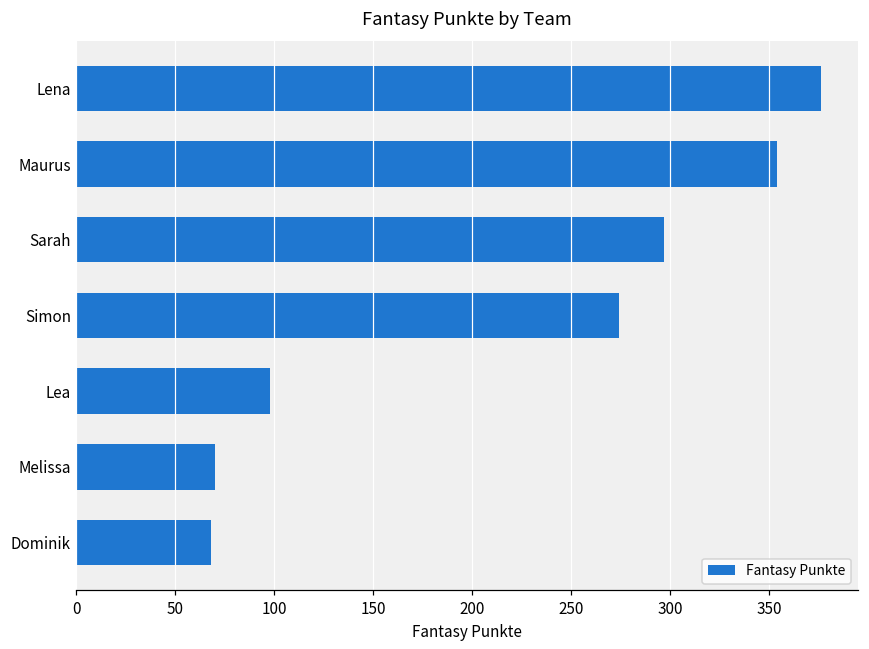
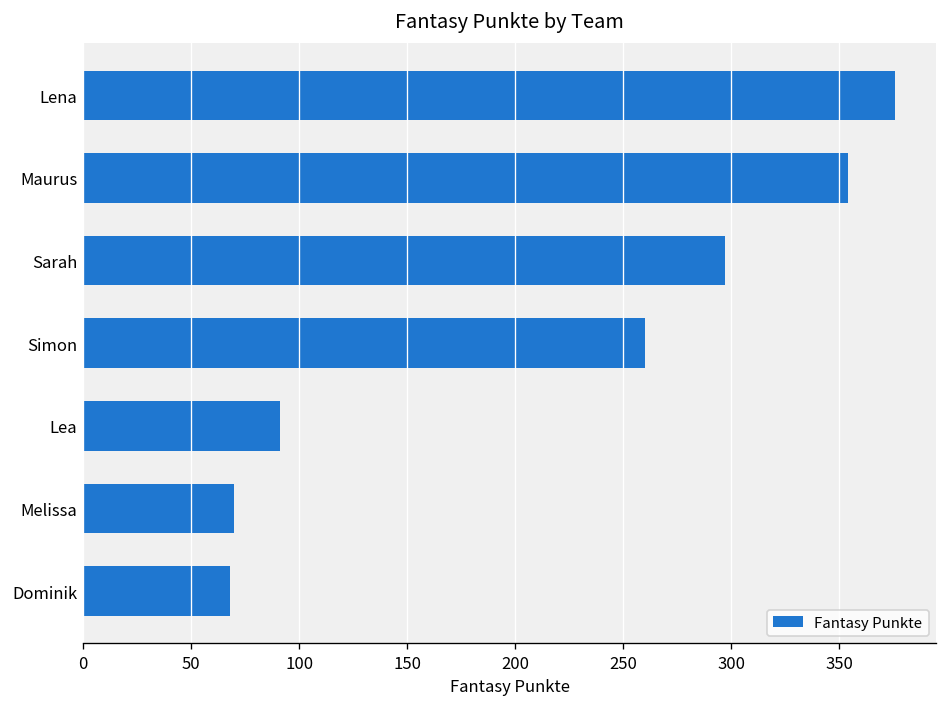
  {
    "Lena": 376,
    "Maurus": 354,
    "Sarah": 297,
-   "Simon": 274,
-   "Lea": 98,
+   "Simon": 260,
+   "Lea": 91,
    "Melissa": 70,
    "Dominik": 68
  }
